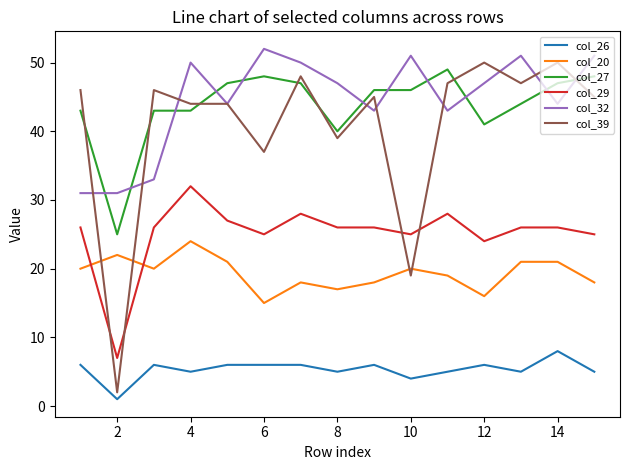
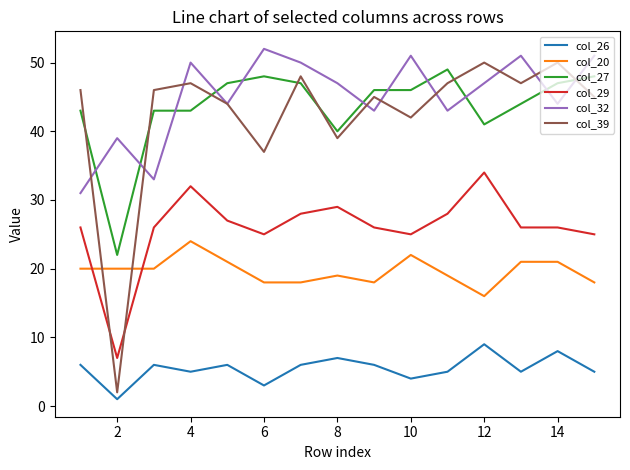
  {
    "col_26": {
      "2": 1,
      "4": 5,
-     "6": 6,
-     "8": 5,
+     "6": 3,
+     "8": 7,
      "10": 4,
-     "12": 6,
+     "12": 9,
      "14": 8
    },
    "col_20": {
-     "2": 22,
+     "2": 20,
      "4": 24,
-     "6": 15,
-     "8": 17,
-     "10": 20,
+     "6": 18,
+     "8": 19,
+     "10": 22,
      "12": 16,
      "14": 21
    },
    "col_27": {
-     "2": 25,
+     "2": 22,
      "4": 43,
      "6": 48,
      "8": 40,
      "10": 46,
      "12": 41
    },
    "col_29": {
      "2": 7,
      "4": 32,
      "6": 25,
-     "8": 26,
+     "8": 29,
      "10": 25,
-     "12": 24,
+     "12": 34,
      "14": 26
    },
    "col_32": {
-     "2": 31,
+     "2": 39,
      "4": 50,
      "6": 52,
      "8": 47,
      "10": 51,
      "12": 47
    },
    "col_39": {
      "2": 2,
-     "4": 44,
+     "4": 47,
      "6": 37,
      "8": 39,
-     "10": 19,
+     "10": 42,
      "12": 50
    }
  }
